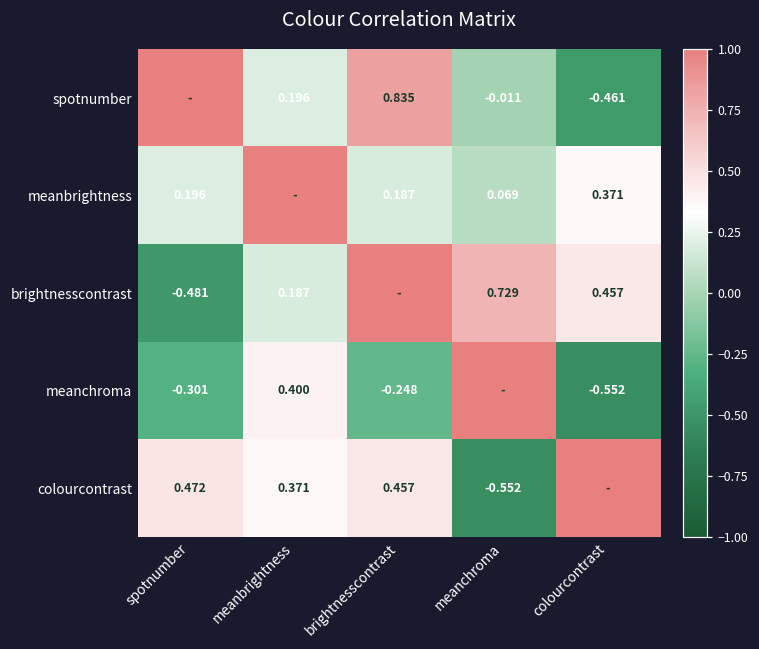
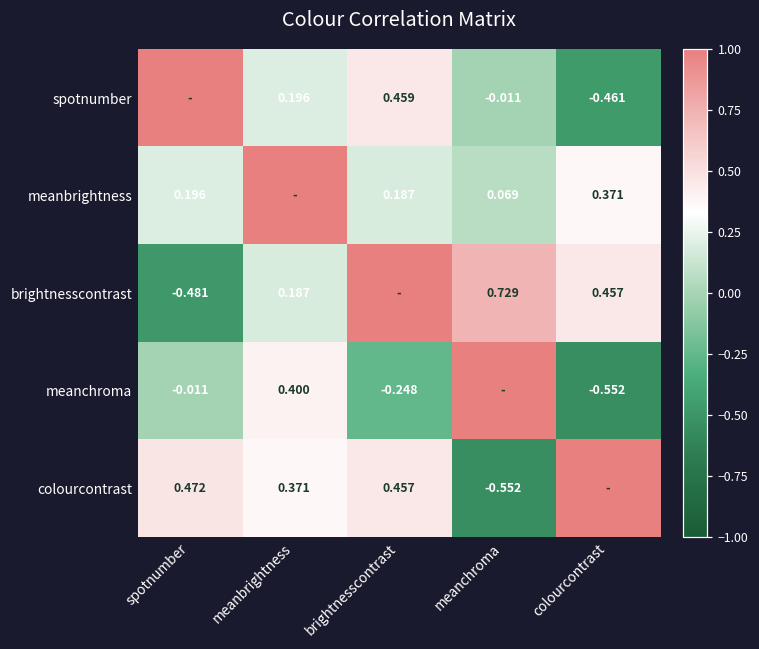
  {
    "spotnumber": {
-     "brightnesscontrast": 0.835,
+     "brightnesscontrast": 0.459,
      "meanchroma": -0.011,
      "colourcontrast": -0.461
    },
    "meanbrightness": {
      "meanchroma": 0.069,
      "colourcontrast": 0.371
    },
    "brightnesscontrast": {
      "spotnumber": -0.481,
      "meanchroma": 0.729,
      "colourcontrast": 0.457
    },
    "meanchroma": {
-     "spotnumber": -0.301,
+     "spotnumber": -0.011,
      "meanbrightness": 0.400,
      "brightnesscontrast": -0.248,
      "colourcontrast": -0.552
    },
    "colourcontrast": {
      "spotnumber": 0.472,
      "meanbrightness": 0.371,
      "brightnesscontrast": 0.457,
      "meanchroma": -0.552
    }
  }
